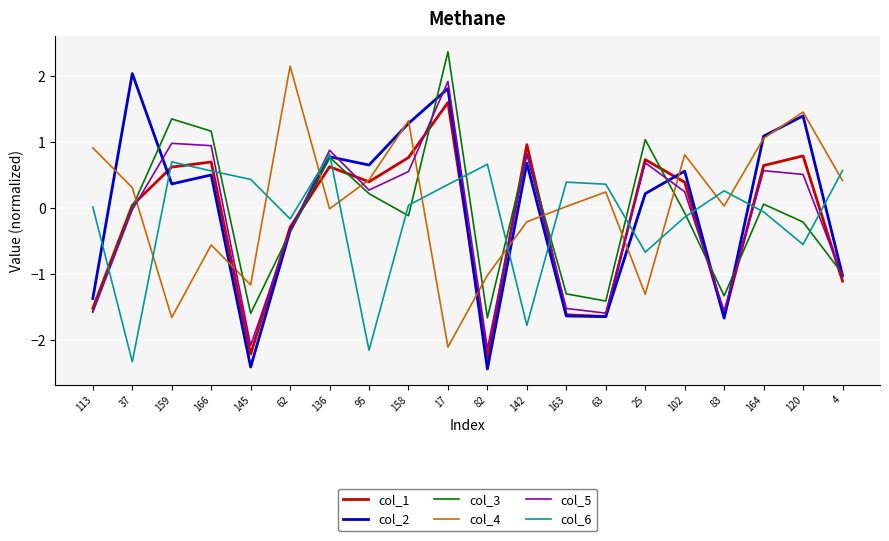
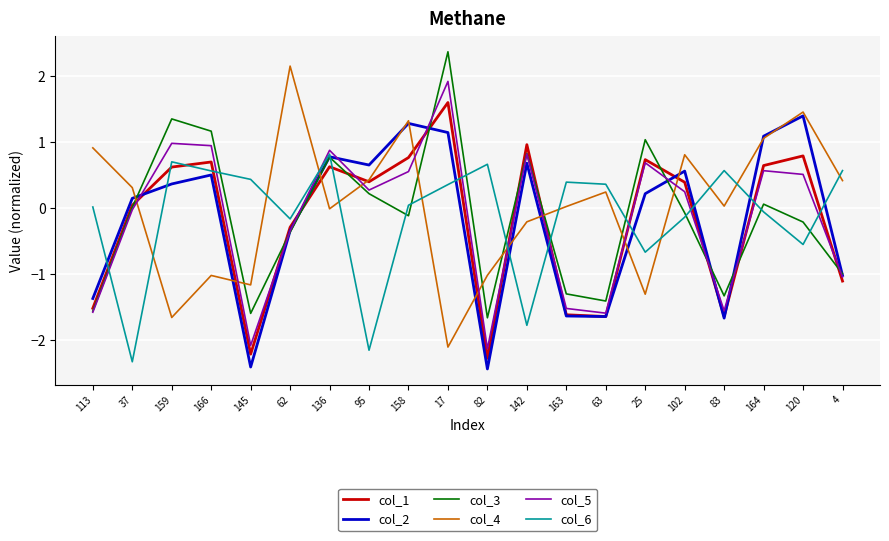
  {
    "col_2": {
      "113": -1.4,
-     "37": 2.0,
+     "37": 0.1,
      "159": 0.4,
      "166": 0.5,
      "145": -2.4,
      "95": 0.7,
      "158": 1.3,
-     "17": 1.8,
+     "17": 1.1,
      "82": -2.4,
      "142": 0.7,
      "25": 0.2,
      "102": 0.6,
      "120": 1.4
    },
    "col_4": {
      "113": 0.9,
      "37": 0.3,
      "159": -1.7,
-     "166": -0.6,
+     "166": -1.0,
      "145": -1.2,
      "62": 2.2,
      "136": 0.0,
      "158": 1.3,
      "17": -2.1,
      "82": -1.0,
      "142": -0.2,
      "163": 0.0,
      "63": 0.2,
      "25": -1.3,
      "102": 0.8,
      "83": 0.0,
      "120": 1.5,
      "4": 0.4
    },
    "col_6": {
      "113": 0.0,
      "37": -2.3,
      "159": 0.7,
      "166": 0.6,
      "145": 0.4,
      "62": -0.2,
      "136": 0.8,
      "95": -2.2,
      "158": 0.0,
      "17": 0.4,
      "82": 0.7,
      "142": -1.8,
      "163": 0.4,
      "63": 0.4,
      "25": -0.7,
      "102": -0.1,
-     "83": 0.3,
+     "83": 0.6,
      "164": -0.1,
      "120": -0.5,
      "4": 0.6
    }
  }
